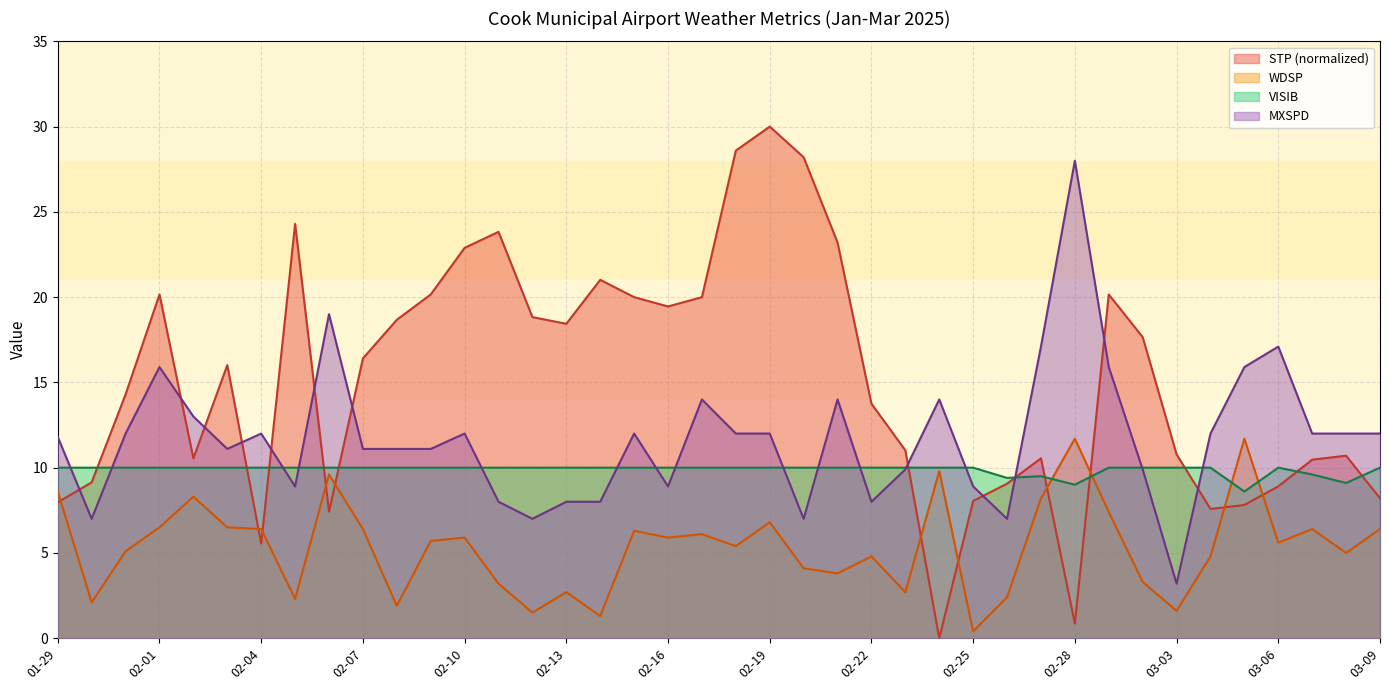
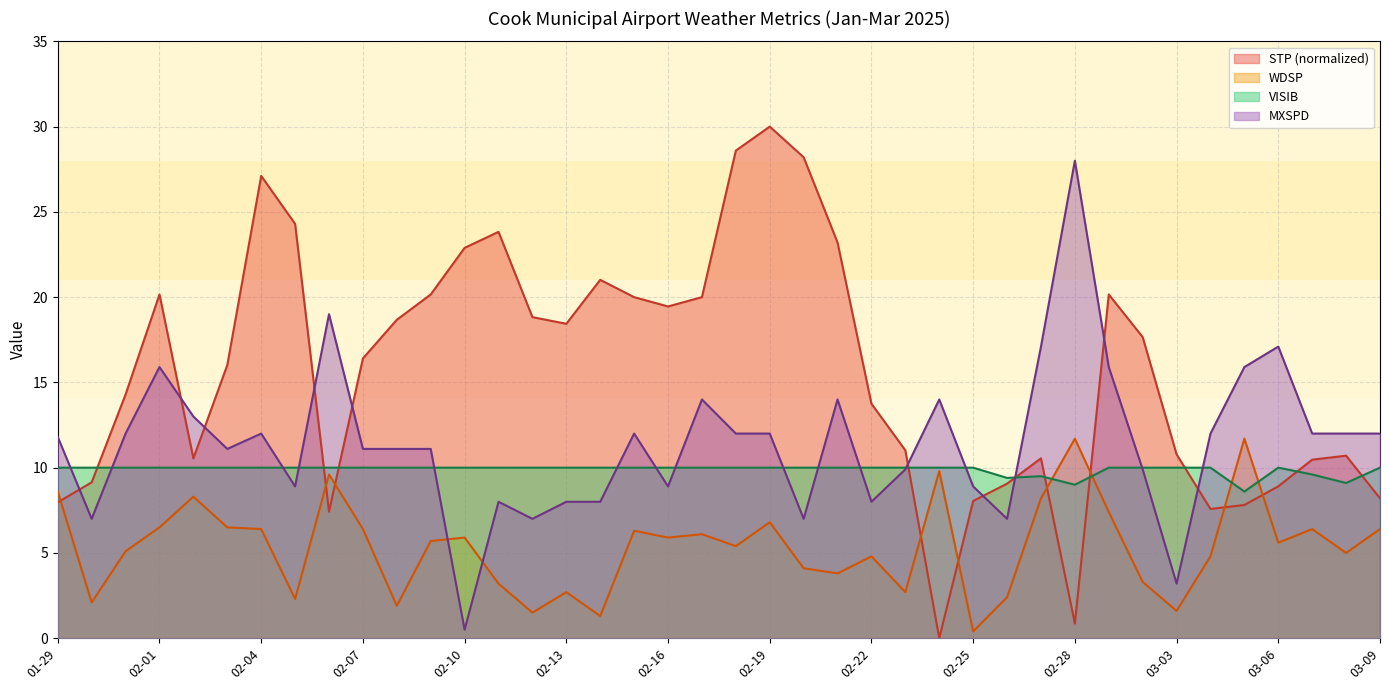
  {
    "STP (normalized)": {
      "01-29": 8.0,
      "02-01": 20.2,
-     "02-04": 5.5,
+     "02-04": 27.1,
      "02-07": 16.4,
      "02-10": 22.9,
      "02-13": 18.4,
      "02-16": 19.5,
      "02-19": 30.0,
      "02-22": 13.8,
      "02-25": 8.0,
      "02-28": 0.9,
      "03-03": 10.8,
      "03-06": 8.9,
      "03-09": 8.2
    },
    "WDSP": {
      "01-29": 8.6,
      "02-01": 6.5,
      "02-04": 6.4,
      "02-07": 6.4,
      "02-10": 5.9,
      "02-13": 2.7,
      "02-16": 5.9,
      "02-19": 6.8,
      "02-22": 4.8,
      "02-25": 0.4,
      "02-28": 11.7,
      "03-03": 1.6,
      "03-06": 5.6,
      "03-09": 6.4
    },
    "VISIB": {
      "01-29": 10.0,
      "02-01": 10.0,
      "02-04": 10.0,
      "02-07": 10.0,
      "02-10": 10.0,
      "02-13": 10.0,
      "02-16": 10.0,
      "02-19": 10.0,
      "02-22": 10.0,
      "02-25": 10.0,
      "02-28": 9.0,
      "03-03": 10.0,
      "03-06": 10.0,
      "03-09": 10.0
    },
    "MXSPD": {
      "01-29": 11.8,
      "02-01": 15.9,
      "02-04": 12.0,
      "02-07": 11.1,
-     "02-10": 12.0,
+     "02-10": 0.5,
      "02-13": 8.0,
      "02-16": 8.9,
      "02-19": 12.0,
      "02-22": 8.0,
      "02-25": 8.9,
      "02-28": 28.0,
      "03-03": 3.2,
      "03-06": 17.1,
      "03-09": 12.0
    }
  }
